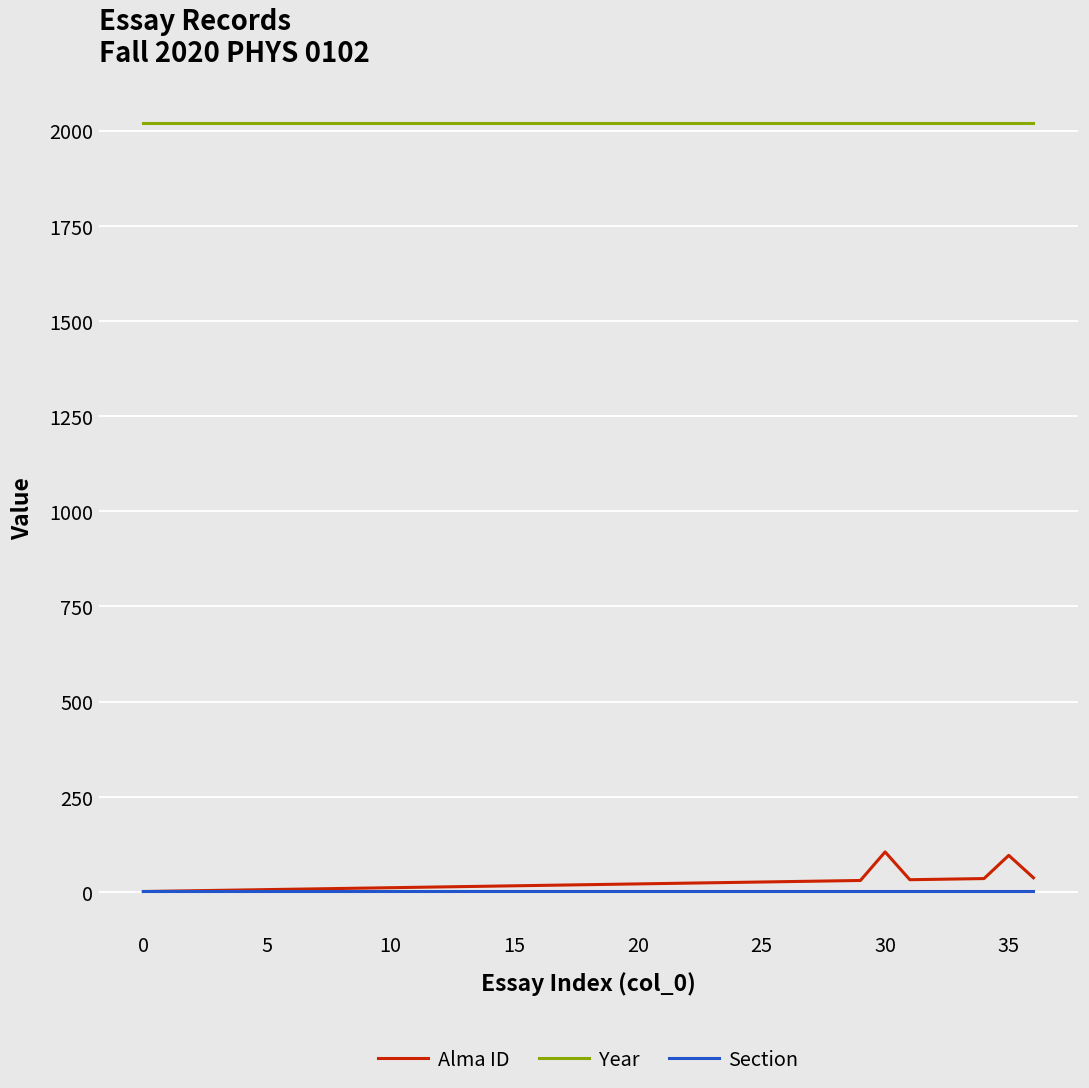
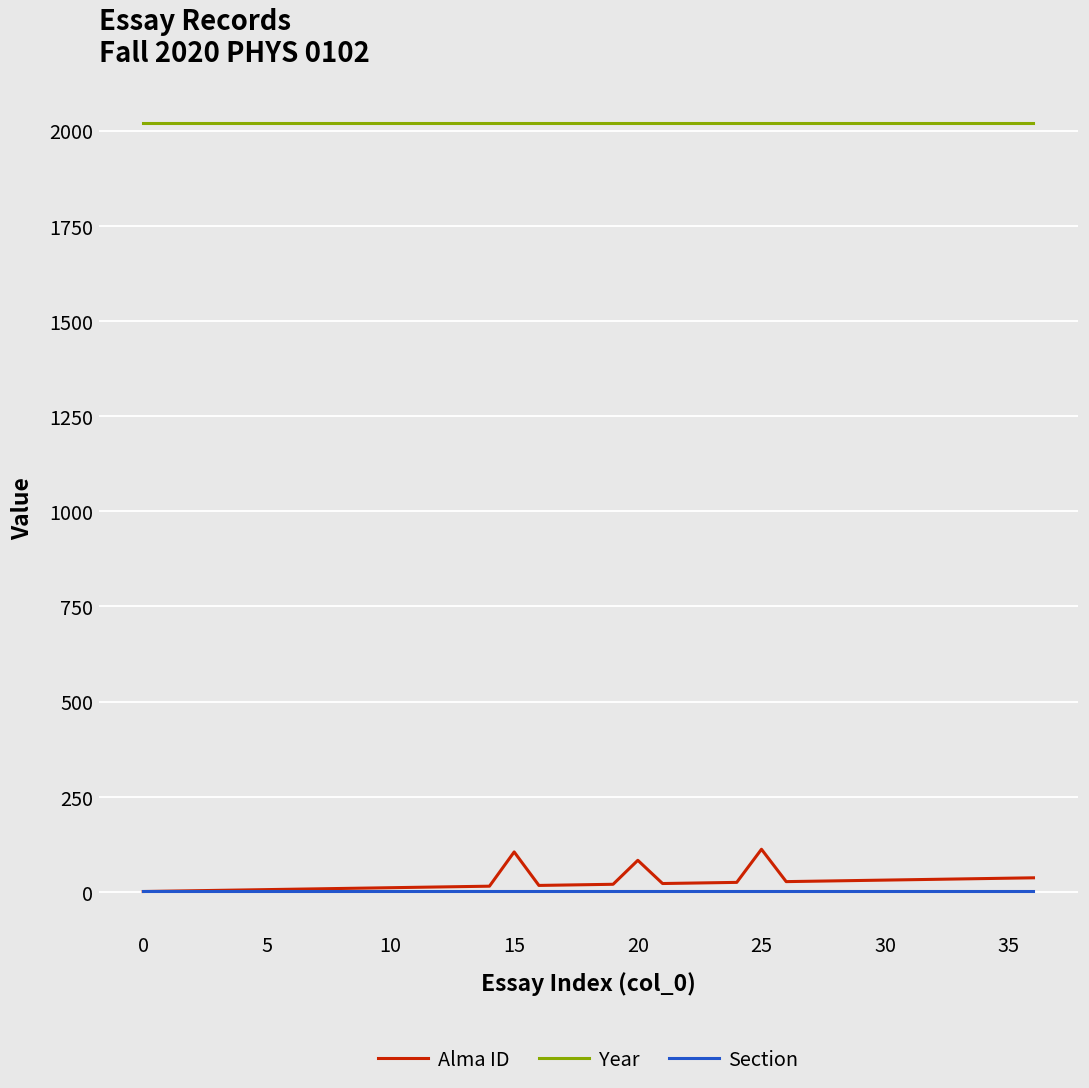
  {
    "Alma ID": {
      "10": 10,
-     "15": 20,
-     "20": 20,
-     "25": 30,
-     "30": 110,
-     "35": 100
+     "15": 110,
+     "20": 80,
+     "25": 110,
+     "30": 30,
+     "35": 40
    },
    "Year": {
      "0": 2020,
      "5": 2020,
      "10": 2020,
      "15": 2020,
      "20": 2020,
      "25": 2020,
      "30": 2020,
      "35": 2020
    },
    "Section": {
      "10": 0,
      "15": 0,
      "20": 0,
      "25": 0,
      "30": 0,
      "35": 0
    }
  }
